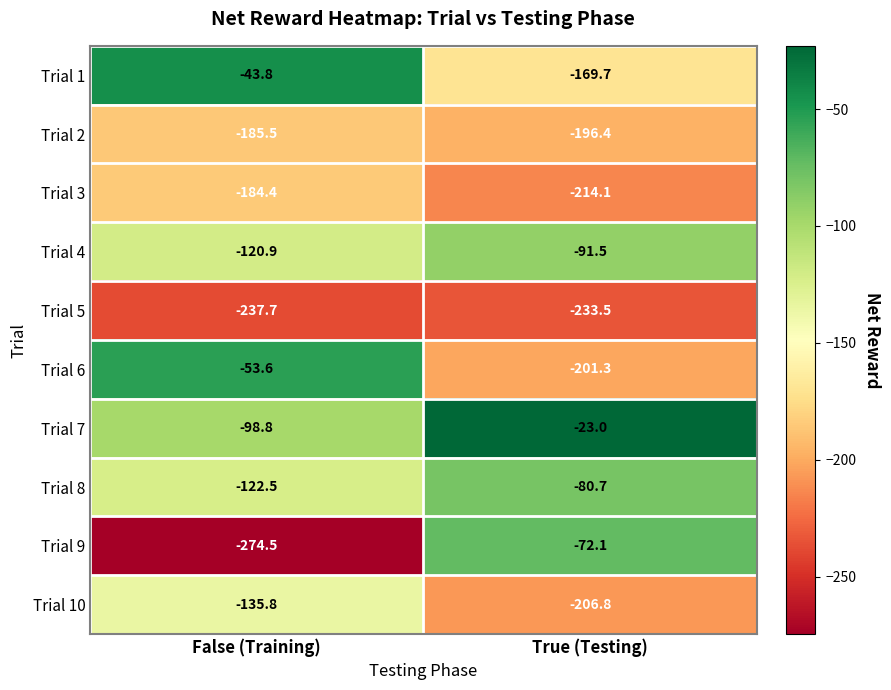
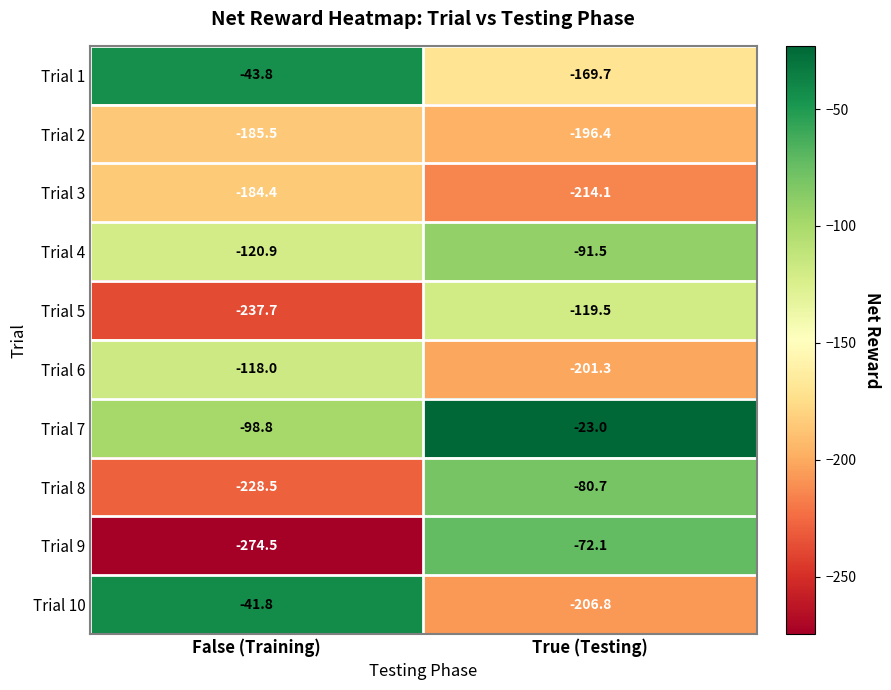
  {
    "Trial 1": {
      "False (Training)": -43.8,
      "True (Testing)": -169.7
    },
    "Trial 2": {
      "False (Training)": -185.5,
      "True (Testing)": -196.4
    },
    "Trial 3": {
      "False (Training)": -184.4,
      "True (Testing)": -214.1
    },
    "Trial 4": {
      "False (Training)": -120.9,
      "True (Testing)": -91.5
    },
    "Trial 5": {
      "False (Training)": -237.7,
-     "True (Testing)": -233.5
+     "True (Testing)": -119.5
    },
    "Trial 6": {
-     "False (Training)": -53.6,
+     "False (Training)": -118.0,
      "True (Testing)": -201.3
    },
    "Trial 7": {
      "False (Training)": -98.8,
      "True (Testing)": -23.0
    },
    "Trial 8": {
-     "False (Training)": -122.5,
+     "False (Training)": -228.5,
      "True (Testing)": -80.7
    },
    "Trial 9": {
      "False (Training)": -274.5,
      "True (Testing)": -72.1
    },
    "Trial 10": {
-     "False (Training)": -135.8,
+     "False (Training)": -41.8,
      "True (Testing)": -206.8
    }
  }
